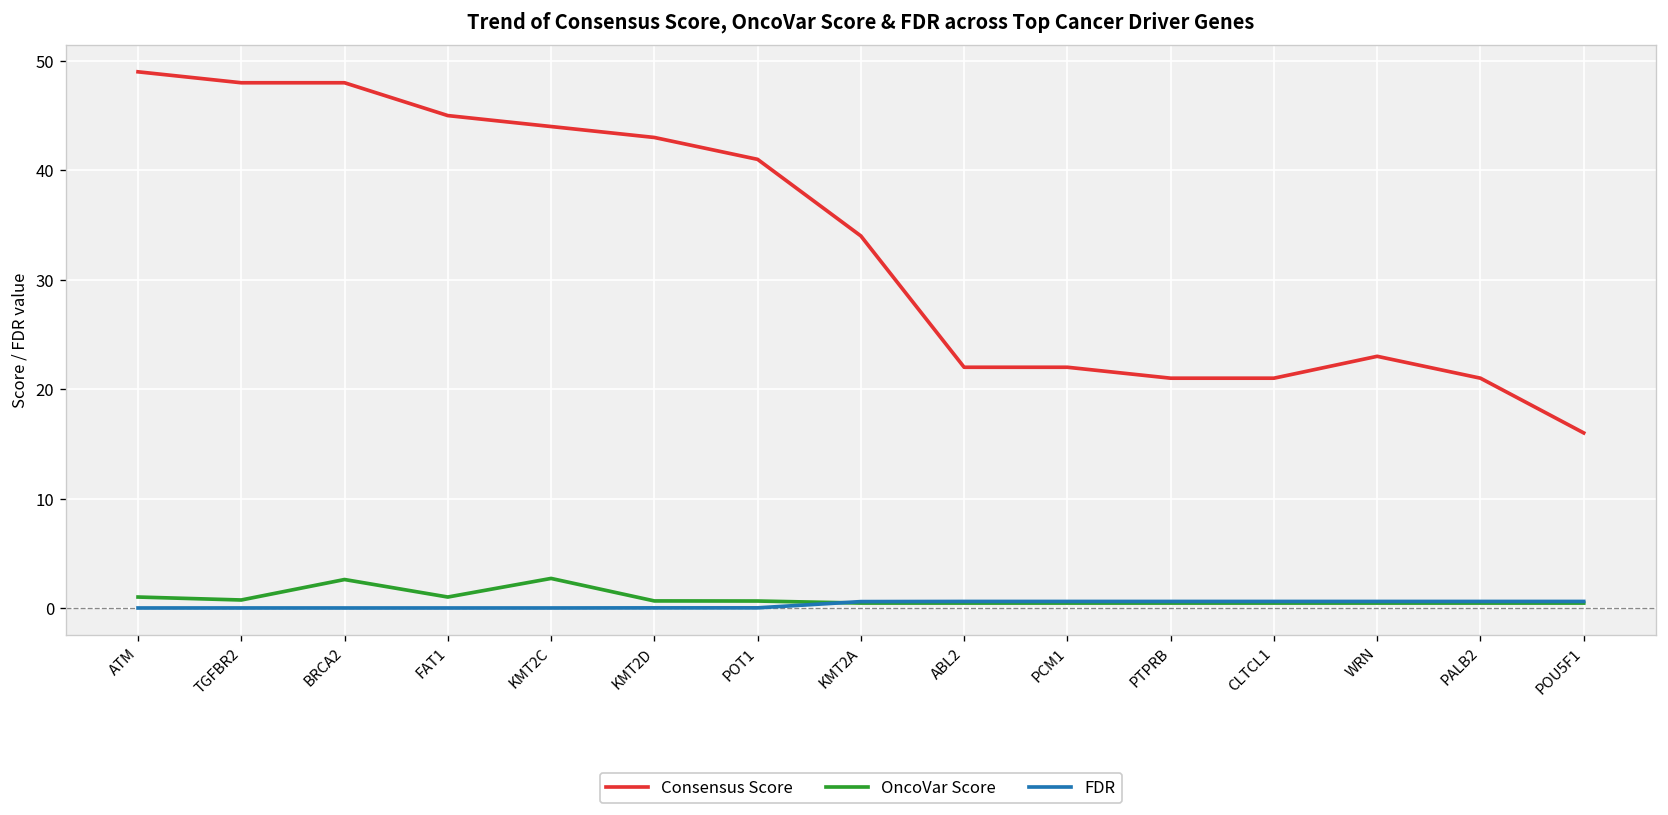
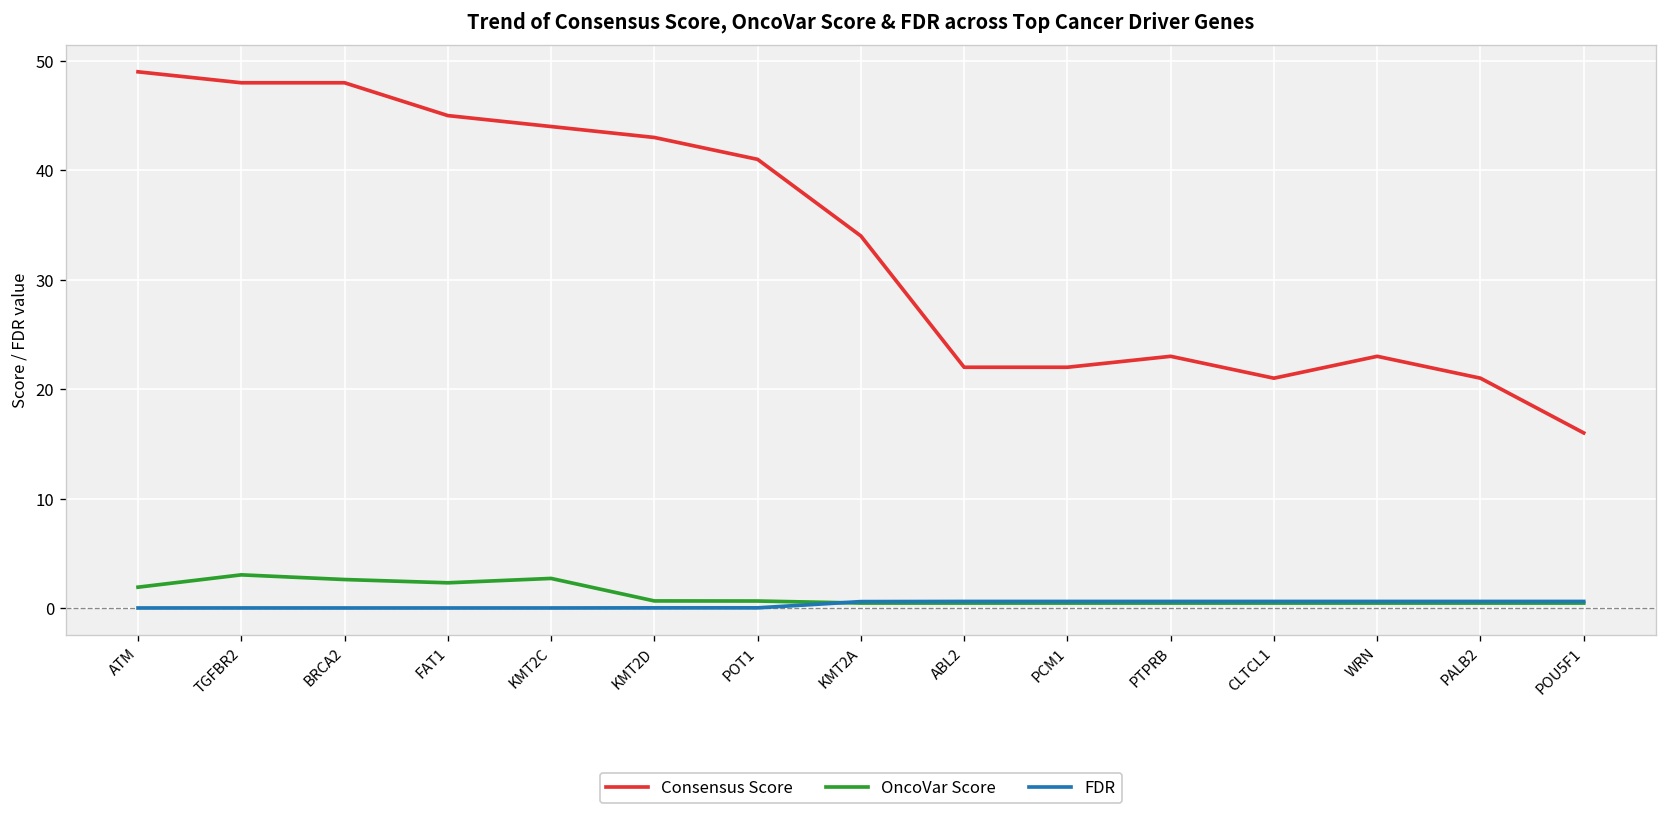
  {
    "Consensus Score": {
      "ATM": 49,
      "TGFBR2": 48,
      "BRCA2": 48,
      "FAT1": 45,
      "KMT2C": 44,
      "KMT2D": 43,
      "POT1": 41,
      "KMT2A": 34,
      "ABL2": 22,
      "PCM1": 22,
-     "PTPRB": 21,
+     "PTPRB": 23,
      "CLTCL1": 21,
      "WRN": 23,
      "PALB2": 21,
      "POU5F1": 16
    },
    "OncoVar Score": {
-     "ATM": 1,
-     "TGFBR2": 1,
+     "ATM": 2,
+     "TGFBR2": 3,
      "BRCA2": 3,
-     "FAT1": 1,
+     "FAT1": 2,
      "KMT2C": 3,
      "KMT2D": 1,
      "POT1": 1
    },
    "FDR": {
      "ATM": 0,
      "TGFBR2": 0,
      "BRCA2": 0,
      "FAT1": 0,
      "KMT2C": 0,
      "KMT2D": 0,
      "POT1": 0
    }
  }
